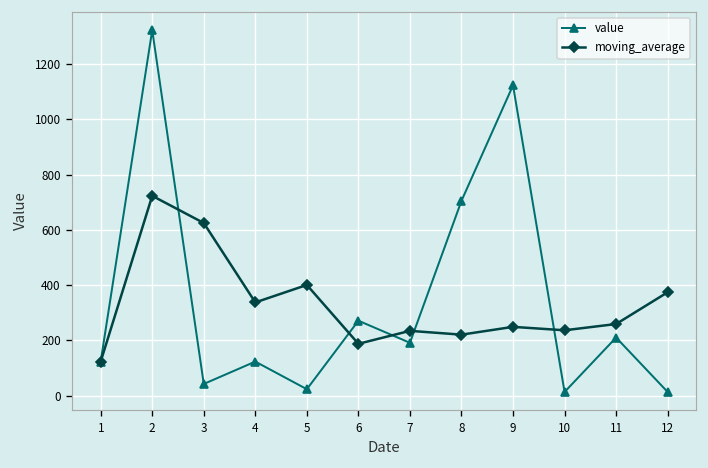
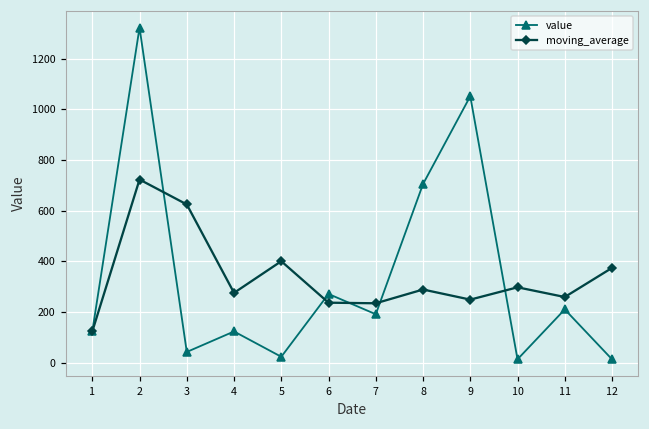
  {
    "value": {
      "2": 1320,
      "3": 40,
      "4": 120,
      "5": 20,
      "6": 270,
      "7": 190,
      "8": 710,
-     "9": 1120,
+     "9": 1050,
      "10": 10,
      "11": 210,
      "12": 10
    },
    "moving_average": {
      "2": 720,
      "3": 620,
-     "4": 340,
+     "4": 280,
      "5": 400,
-     "6": 190,
+     "6": 240,
      "7": 230,
-     "8": 220,
+     "8": 290,
      "9": 250,
-     "10": 240,
+     "10": 300,
      "11": 260,
      "12": 370
    }
  }
